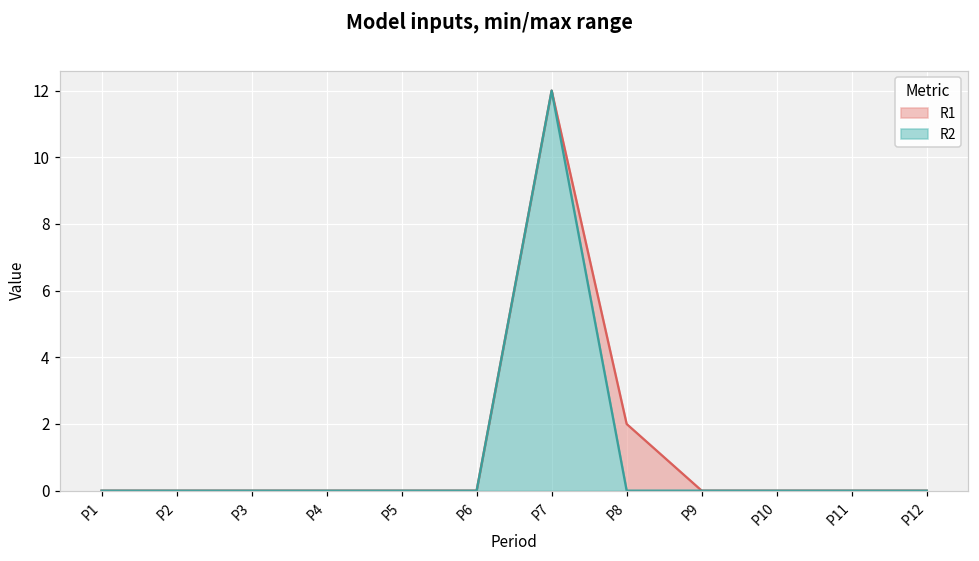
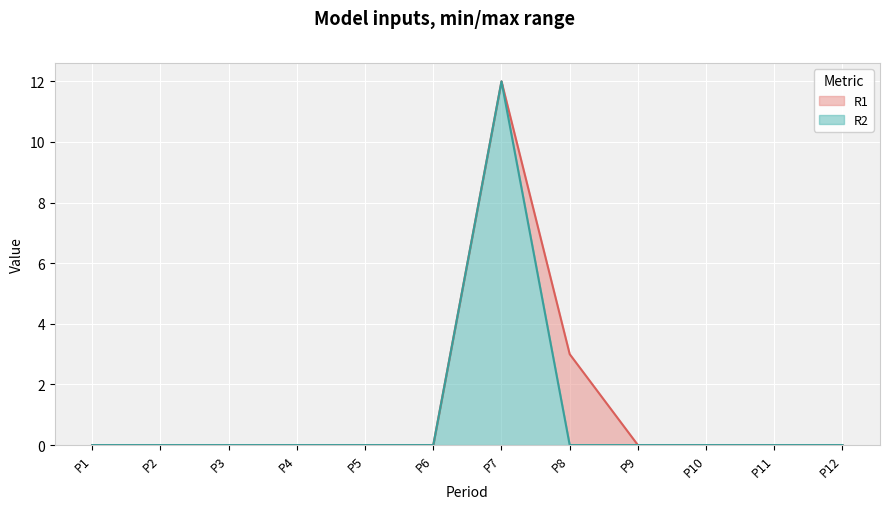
  {
    "R1": {
-     "P8": 2
+     "P8": 3
    },
    "R2": {
      "P8": 0
    }
  }
